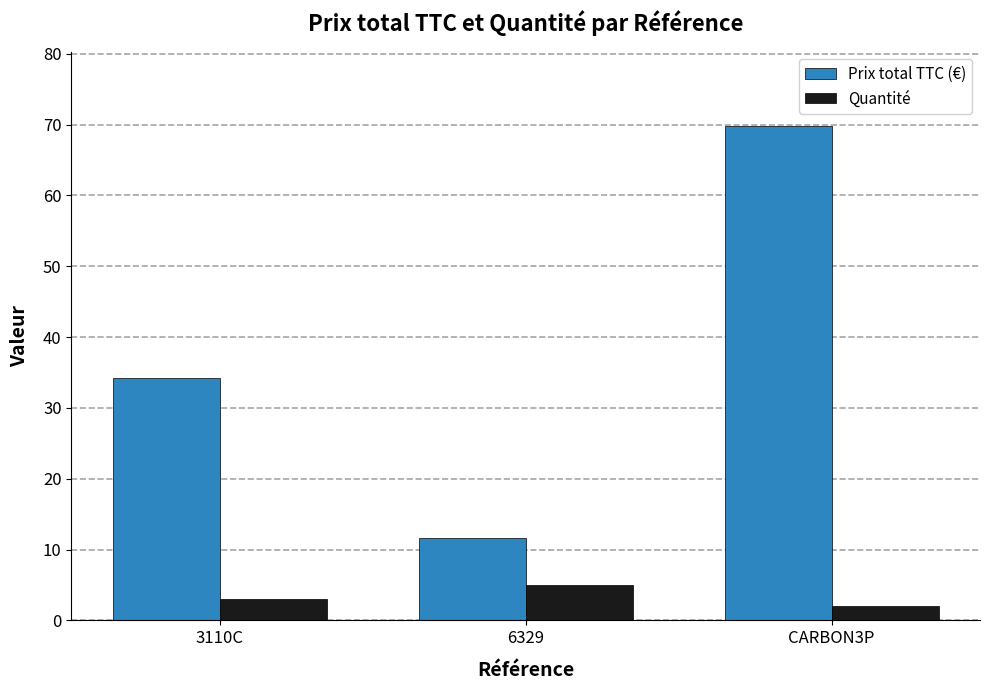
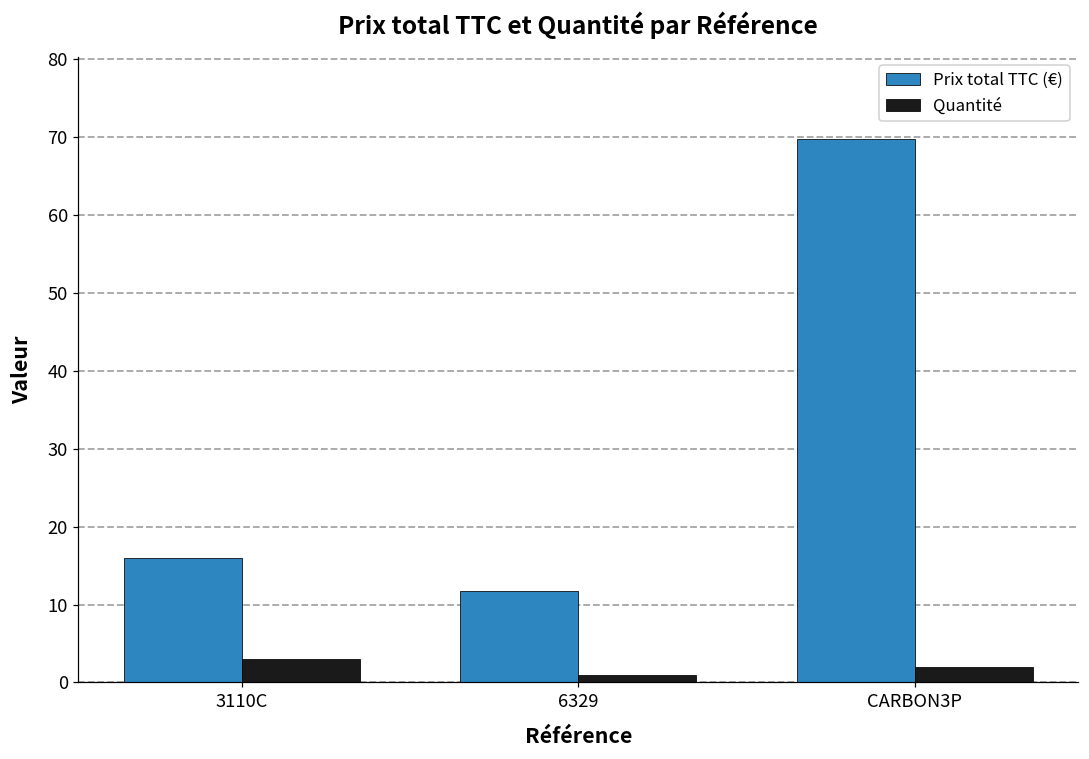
  {
    "Prix total TTC (€)": {
-     "3110C": 34,
+     "3110C": 16,
      "6329": 12,
      "CARBON3P": 70
    },
    "Quantité": {
      "3110C": 3,
-     "6329": 5,
+     "6329": 1,
      "CARBON3P": 2
    }
  }
